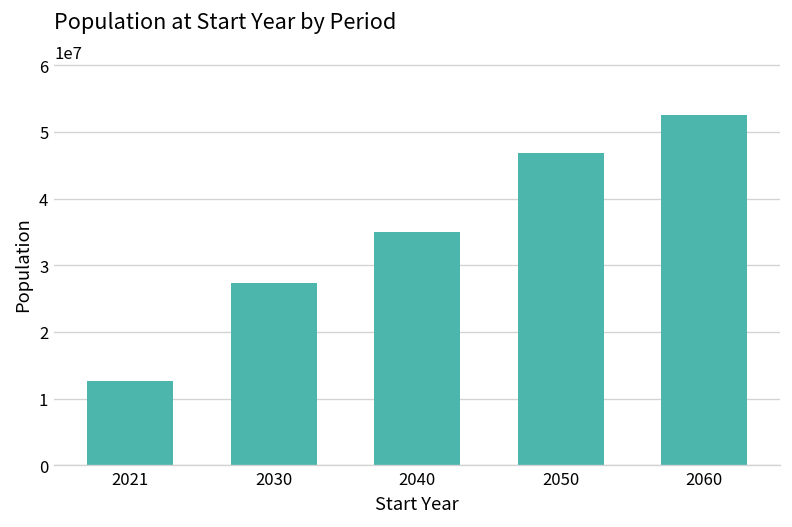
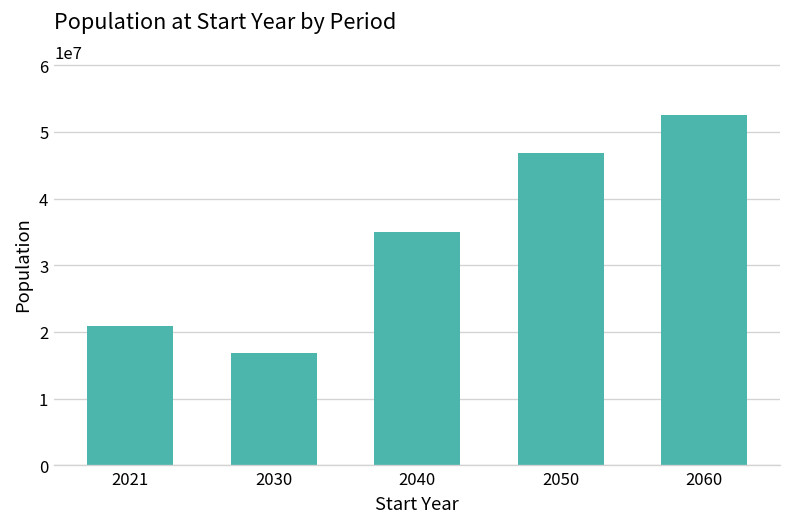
  {
-   "2021": 13000000,
-   "2030": 27000000,
+   "2021": 21000000,
+   "2030": 17000000,
    "2040": 35000000,
    "2050": 47000000,
    "2060": 53000000
  }
